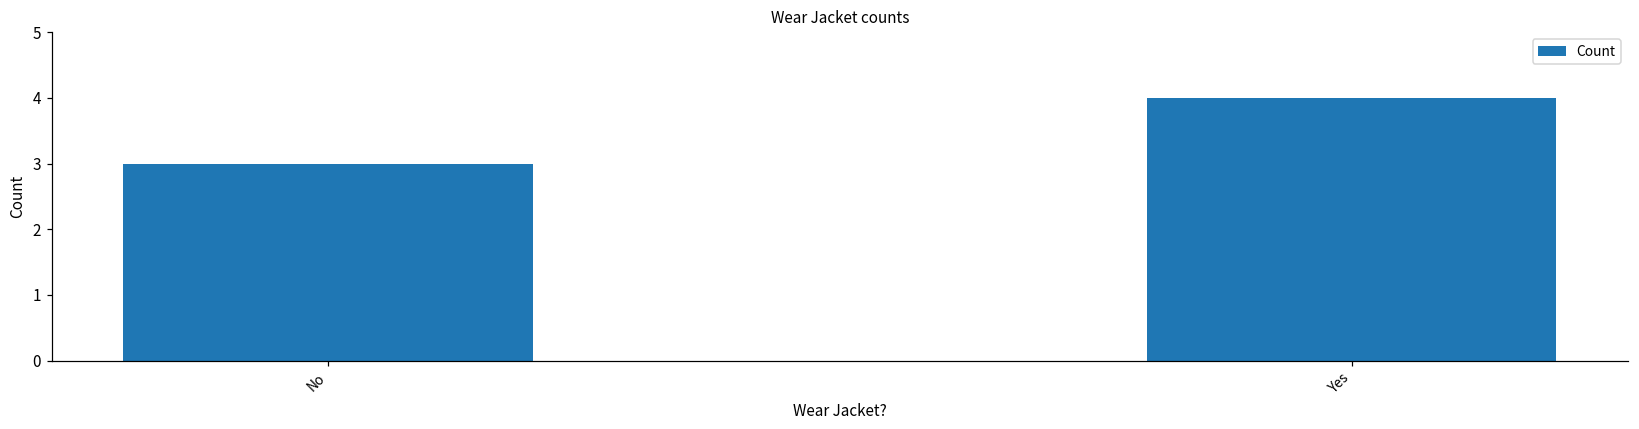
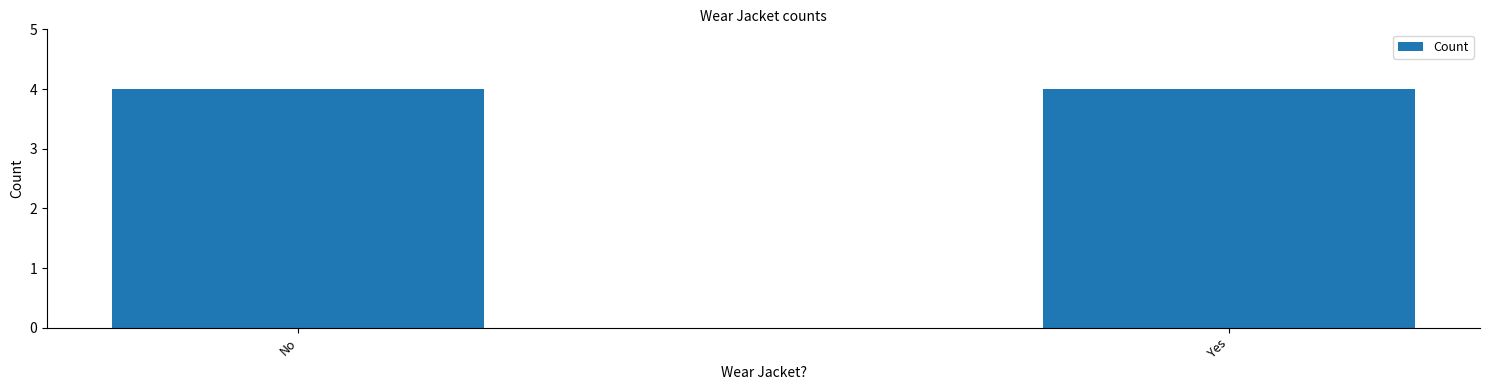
  {
-   "No": 3,
+   "No": 4,
    "Yes": 4
  }
